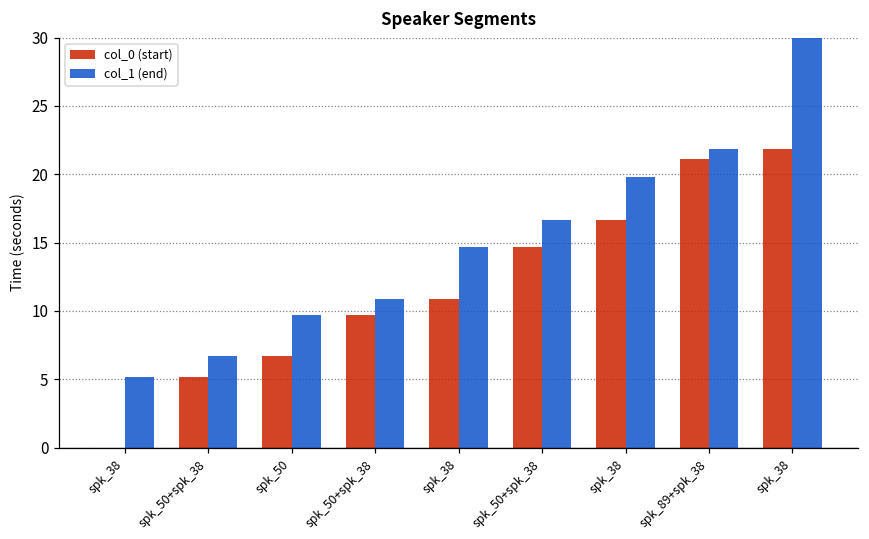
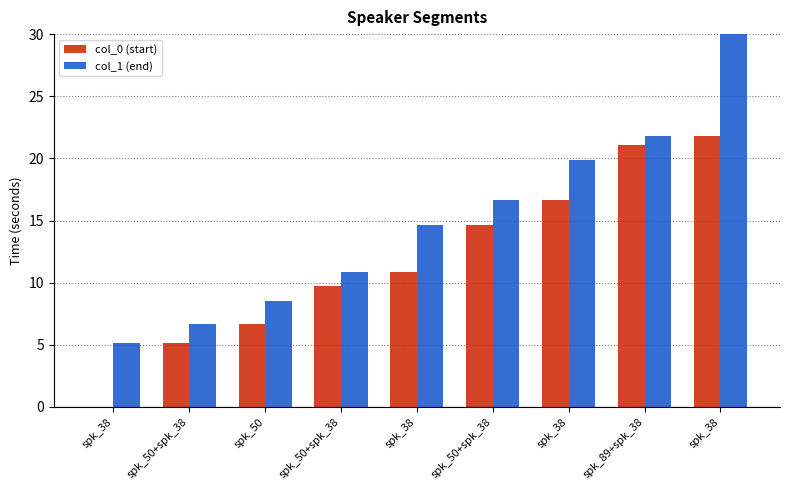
  {
    "col_0 (start)": {
      "spk_50": 6.7,
      "spk_89+spk_38": 21.1
    },
    "col_1 (end)": {
-     "spk_50": 9.7,
+     "spk_50": 8.5,
      "spk_89+spk_38": 21.8
    }
  }
